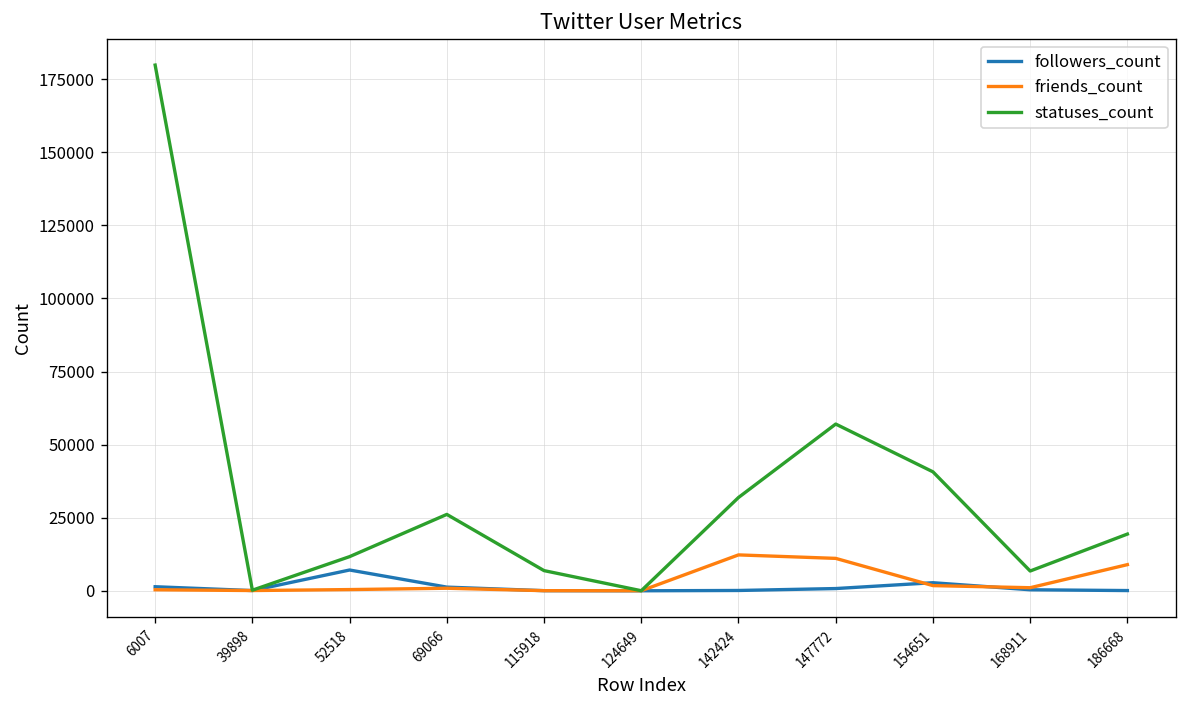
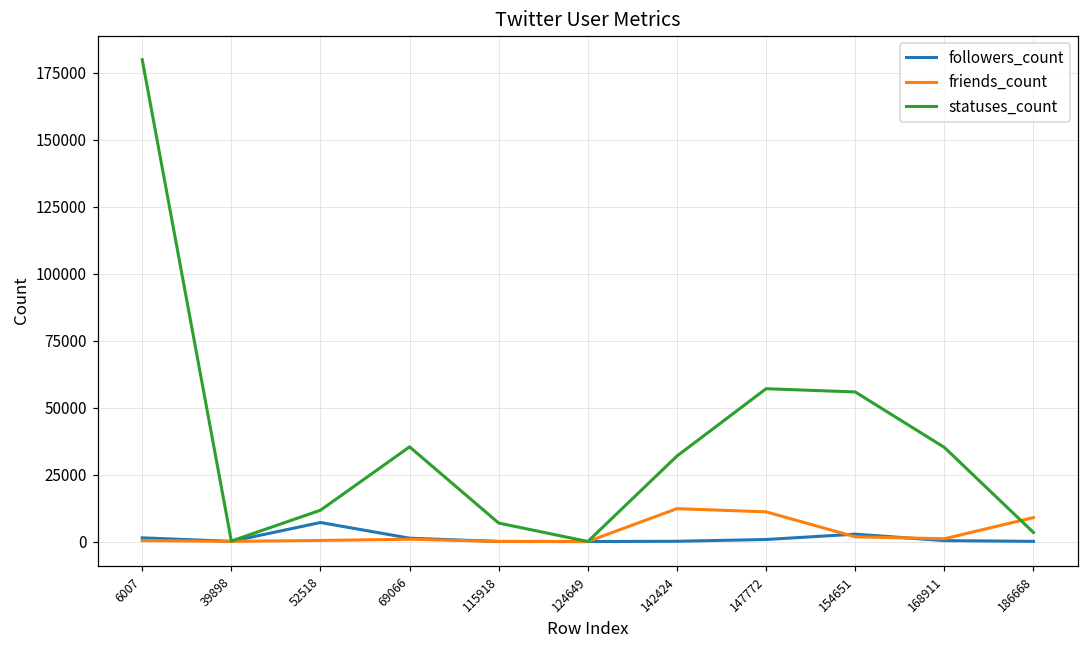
  {
    "followers_count": {
      "6007": 1000,
      "52518": 7000,
      "142424": 0,
      "147772": 1000,
      "186668": 0
    },
    "friends_count": {
      "6007": 0,
      "52518": 0,
      "142424": 12000,
      "147772": 11000,
      "186668": 9000
    },
    "statuses_count": {
      "6007": 180000,
      "52518": 12000,
-     "69066": 26000,
+     "69066": 35000,
      "115918": 7000,
      "142424": 32000,
      "147772": 57000,
-     "154651": 41000,
-     "168911": 7000,
-     "186668": 19000
+     "154651": 56000,
+     "168911": 35000,
+     "186668": 3000
    }
  }
